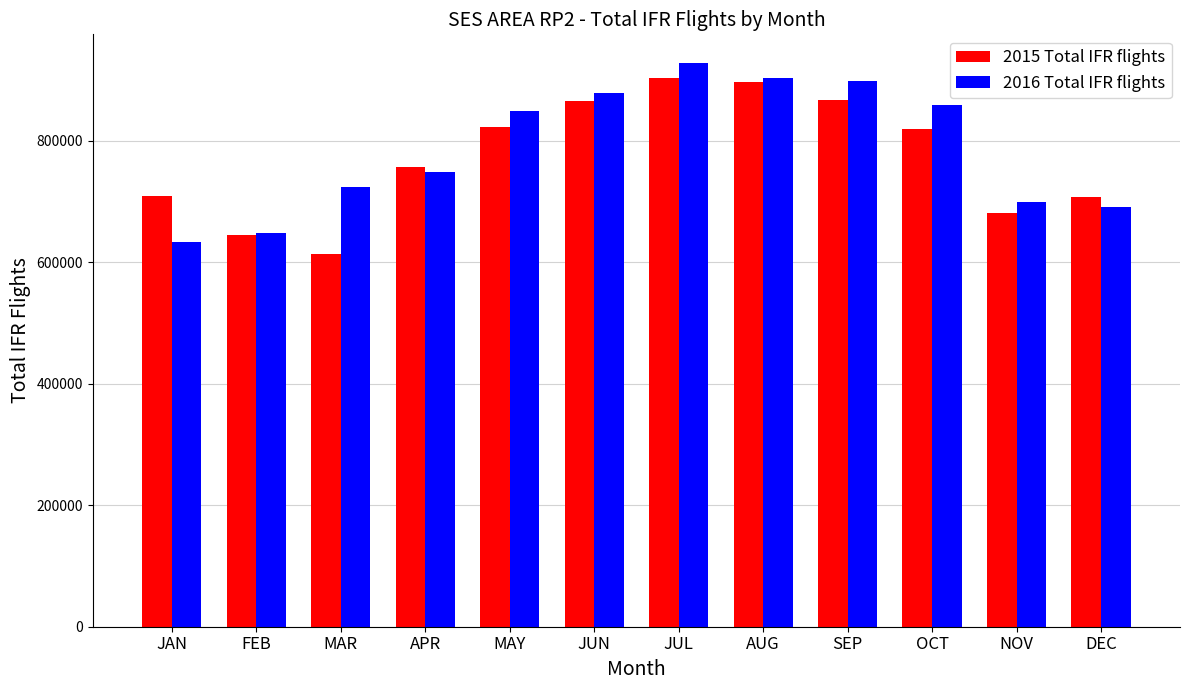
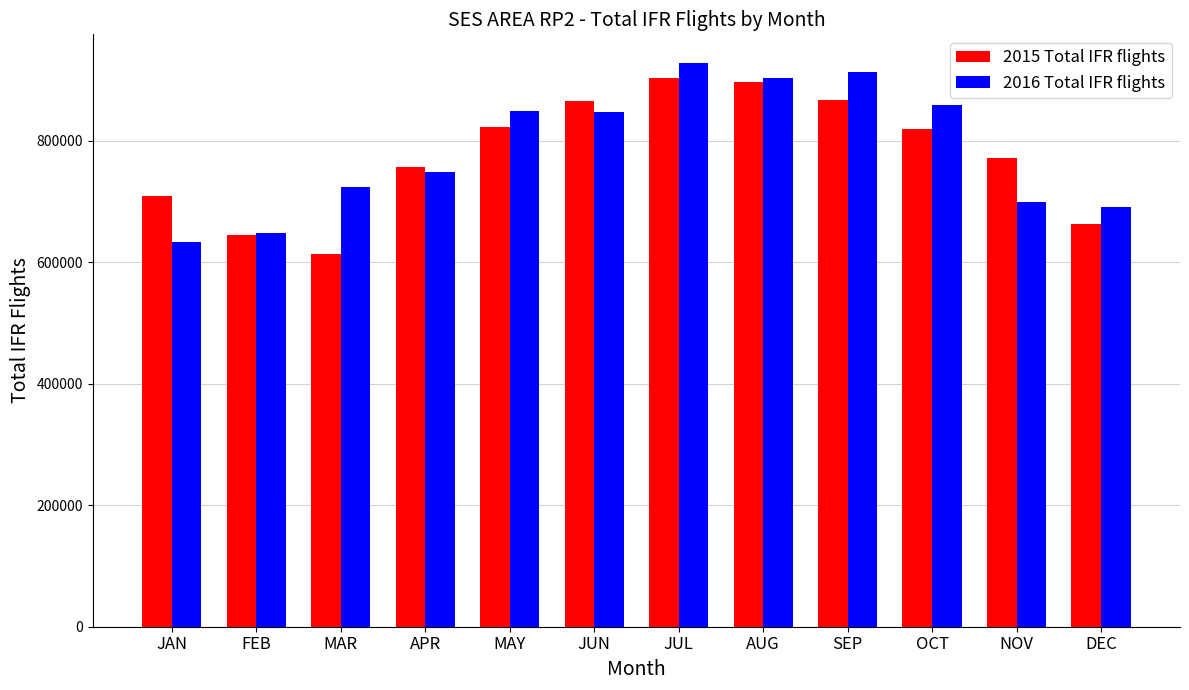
  {
    "2015 Total IFR flights": {
      "JAN": 710000,
      "FEB": 650000,
      "MAR": 610000,
      "APR": 760000,
      "MAY": 820000,
      "JUN": 870000,
      "JUL": 900000,
      "AUG": 900000,
      "SEP": 870000,
      "OCT": 820000,
-     "NOV": 680000,
-     "DEC": 710000
+     "NOV": 770000,
+     "DEC": 660000
    },
    "2016 Total IFR flights": {
      "JAN": 630000,
      "FEB": 650000,
      "MAR": 720000,
      "APR": 750000,
      "MAY": 850000,
-     "JUN": 880000,
+     "JUN": 850000,
      "JUL": 930000,
      "AUG": 900000,
-     "SEP": 900000,
+     "SEP": 910000,
      "OCT": 860000,
      "NOV": 700000,
      "DEC": 690000
    }
  }
